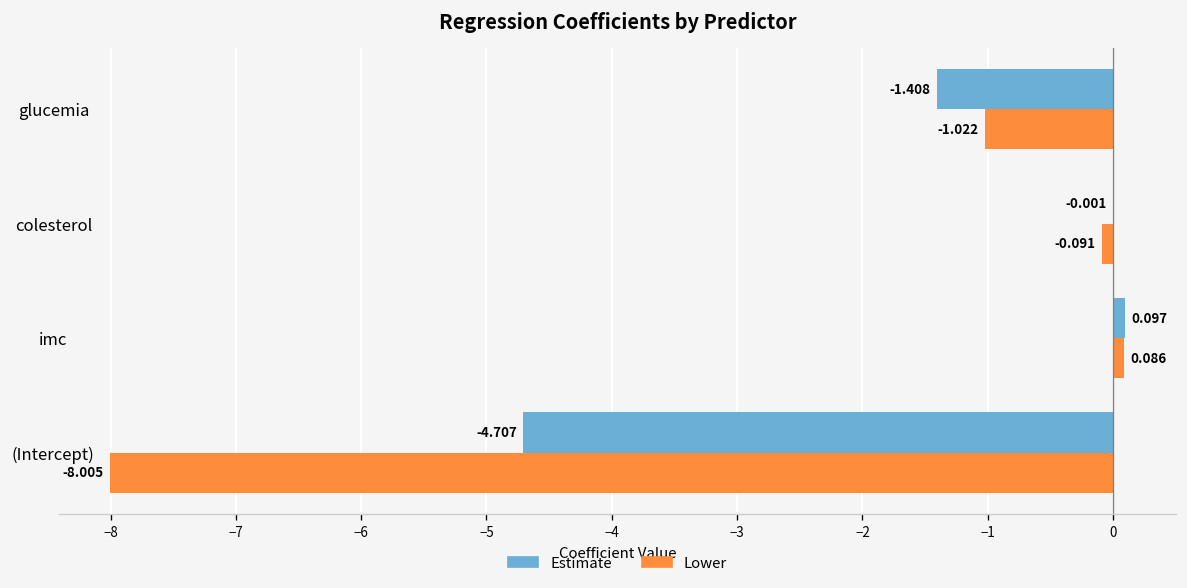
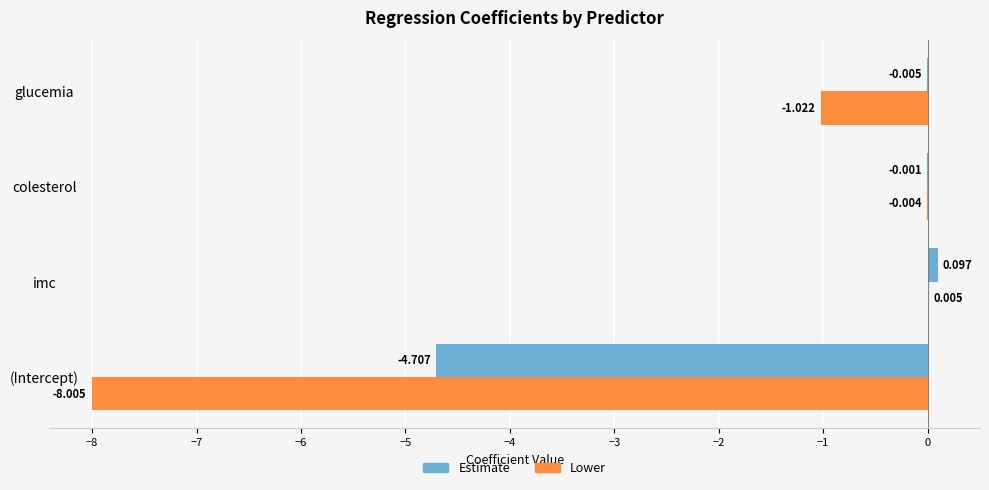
  {
    "Estimate": {
-     "glucemia": -1.408,
+     "glucemia": -0.005,
      "colesterol": -0.001,
      "imc": 0.097,
      "(Intercept)": -4.707
    },
    "Lower": {
      "glucemia": -1.022,
-     "colesterol": -0.091,
-     "imc": 0.086,
+     "colesterol": -0.004,
+     "imc": 0.005,
      "(Intercept)": -8.005
    }
  }
